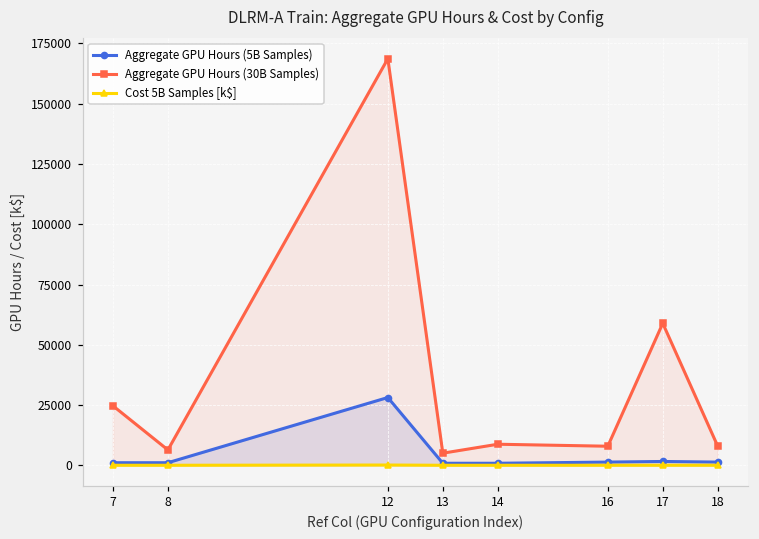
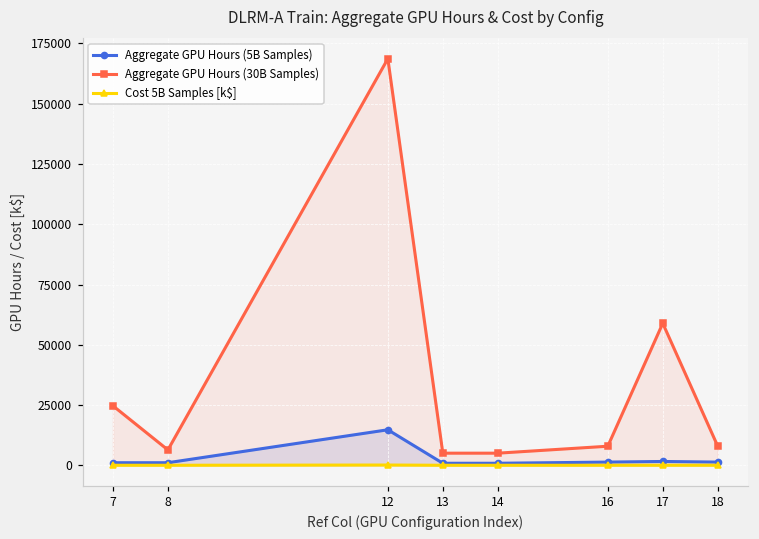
  {
    "Aggregate GPU Hours (5B Samples)": {
-     "12": 28000,
+     "12": 15000,
      "16": 1000,
      "17": 2000,
      "18": 1000
    },
    "Aggregate GPU Hours (30B Samples)": {
      "7": 25000,
      "8": 6000,
      "12": 169000,
      "13": 5000,
-     "14": 9000,
+     "14": 5000,
      "16": 8000,
      "17": 59000,
      "18": 8000
    },
    "Cost 5B Samples [k$]": {
      "12": 0,
      "16": 0,
      "17": 0,
      "18": 0
    }
  }
